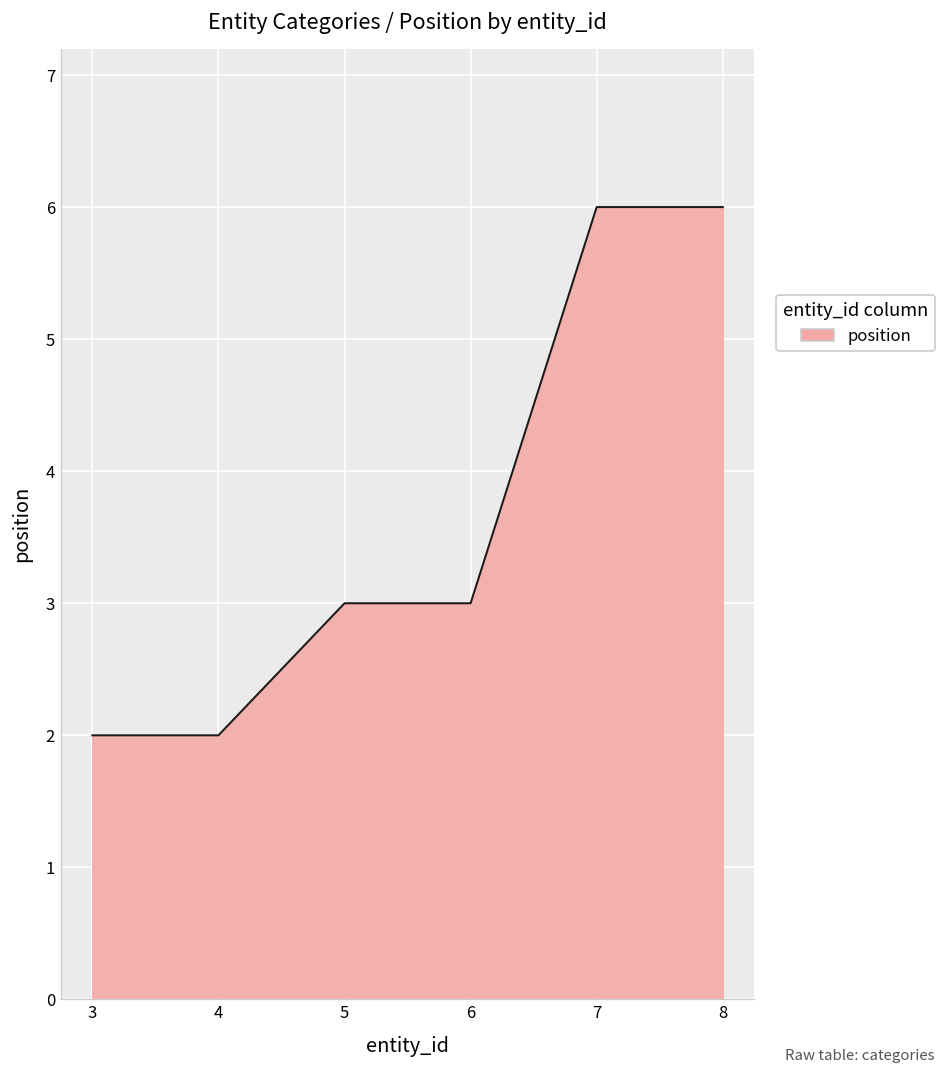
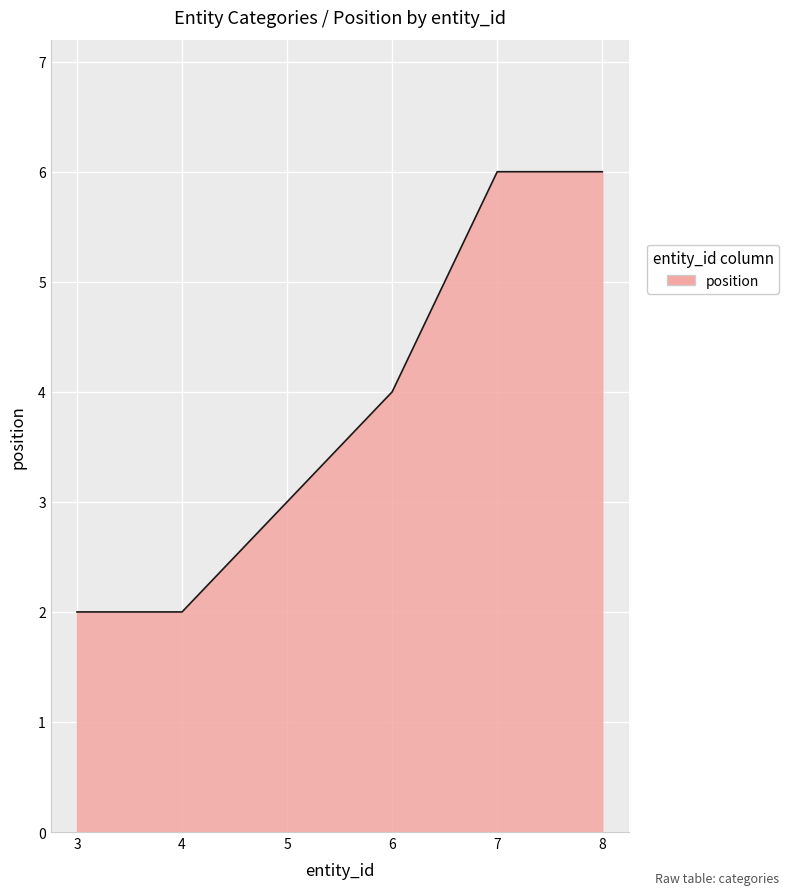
  {
    "3": 2,
    "4": 2,
    "5": 3,
-   "6": 3,
+   "6": 4,
    "7": 6,
    "8": 6
  }
